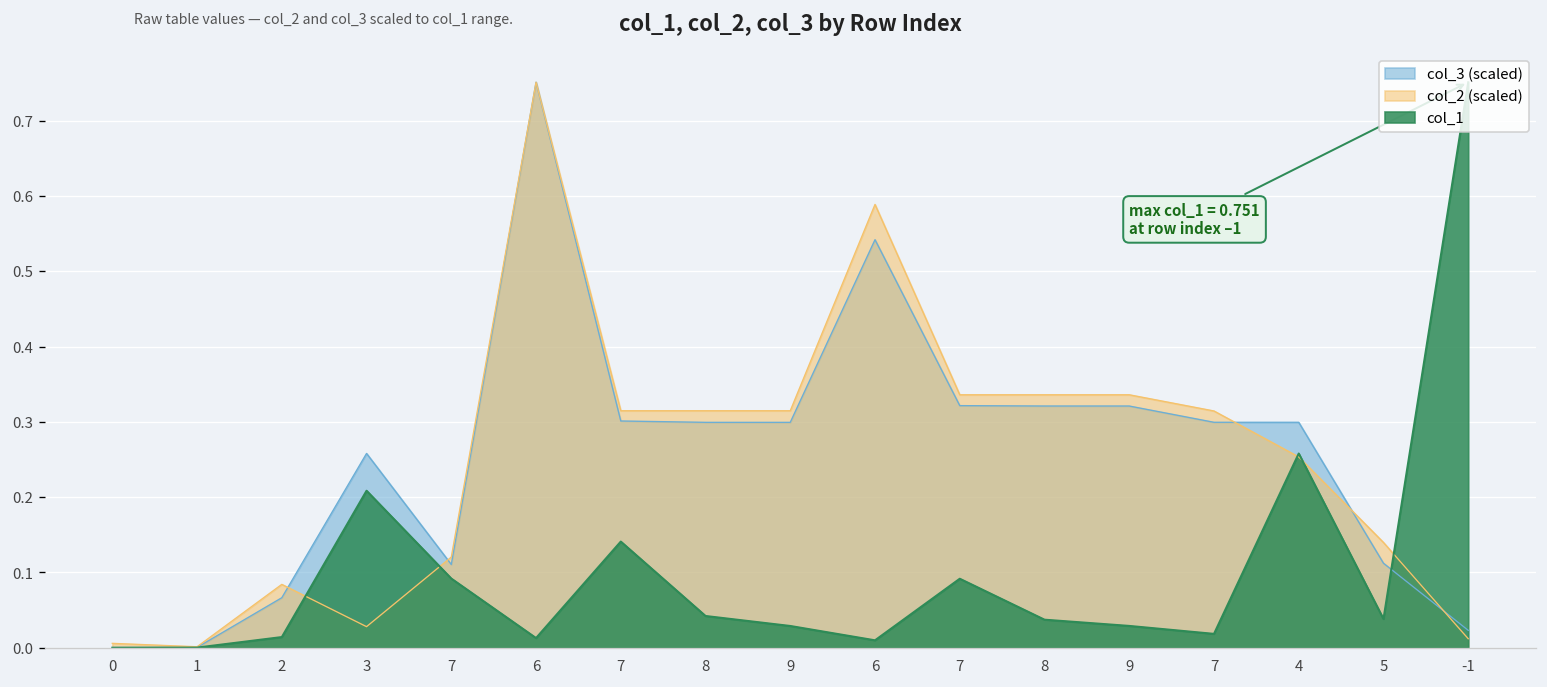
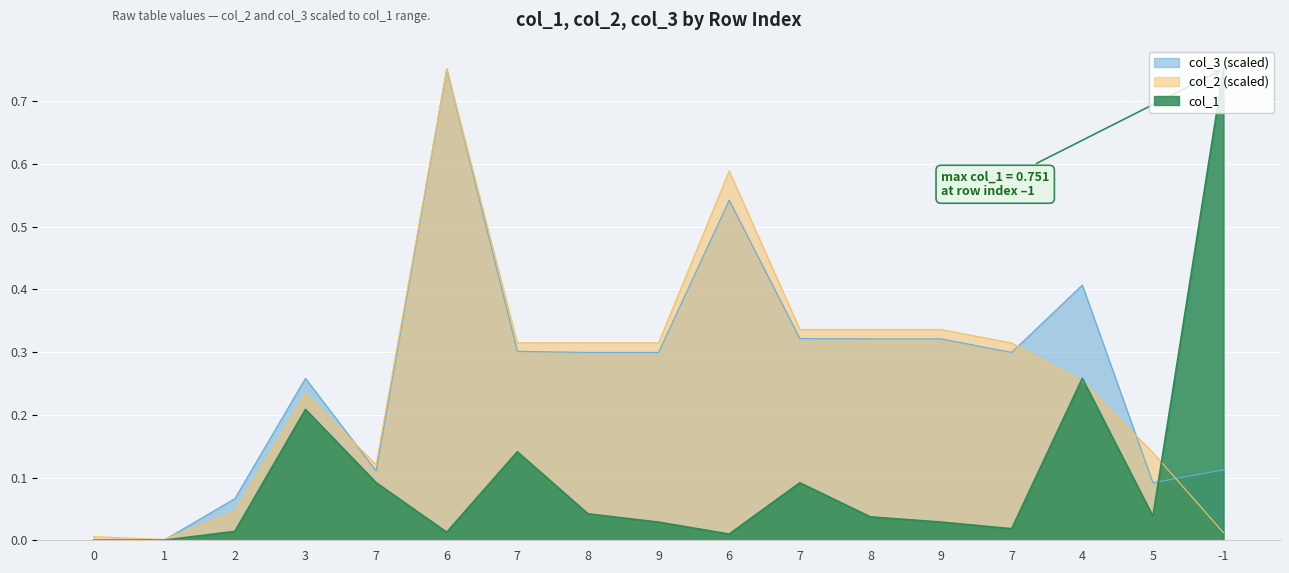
  {
    "col_3 (scaled)": {
      "2": 0.07,
      "3": 0.26,
-     "4": 0.30,
-     "5": 0.11,
-     "-1": 0.02
+     "4": 0.41,
+     "5": 0.09,
+     "-1": 0.11
    },
    "col_2 (scaled)": {
      "0": 0.01,
-     "2": 0.08,
-     "3": 0.03,
+     "2": 0.05,
+     "3": 0.23,
      "4": 0.25,
      "5": 0.14,
      "-1": 0.01
    },
    "col_1": {
      "2": 0.01,
      "3": 0.21,
      "4": 0.26,
      "5": 0.04
    }
  }
